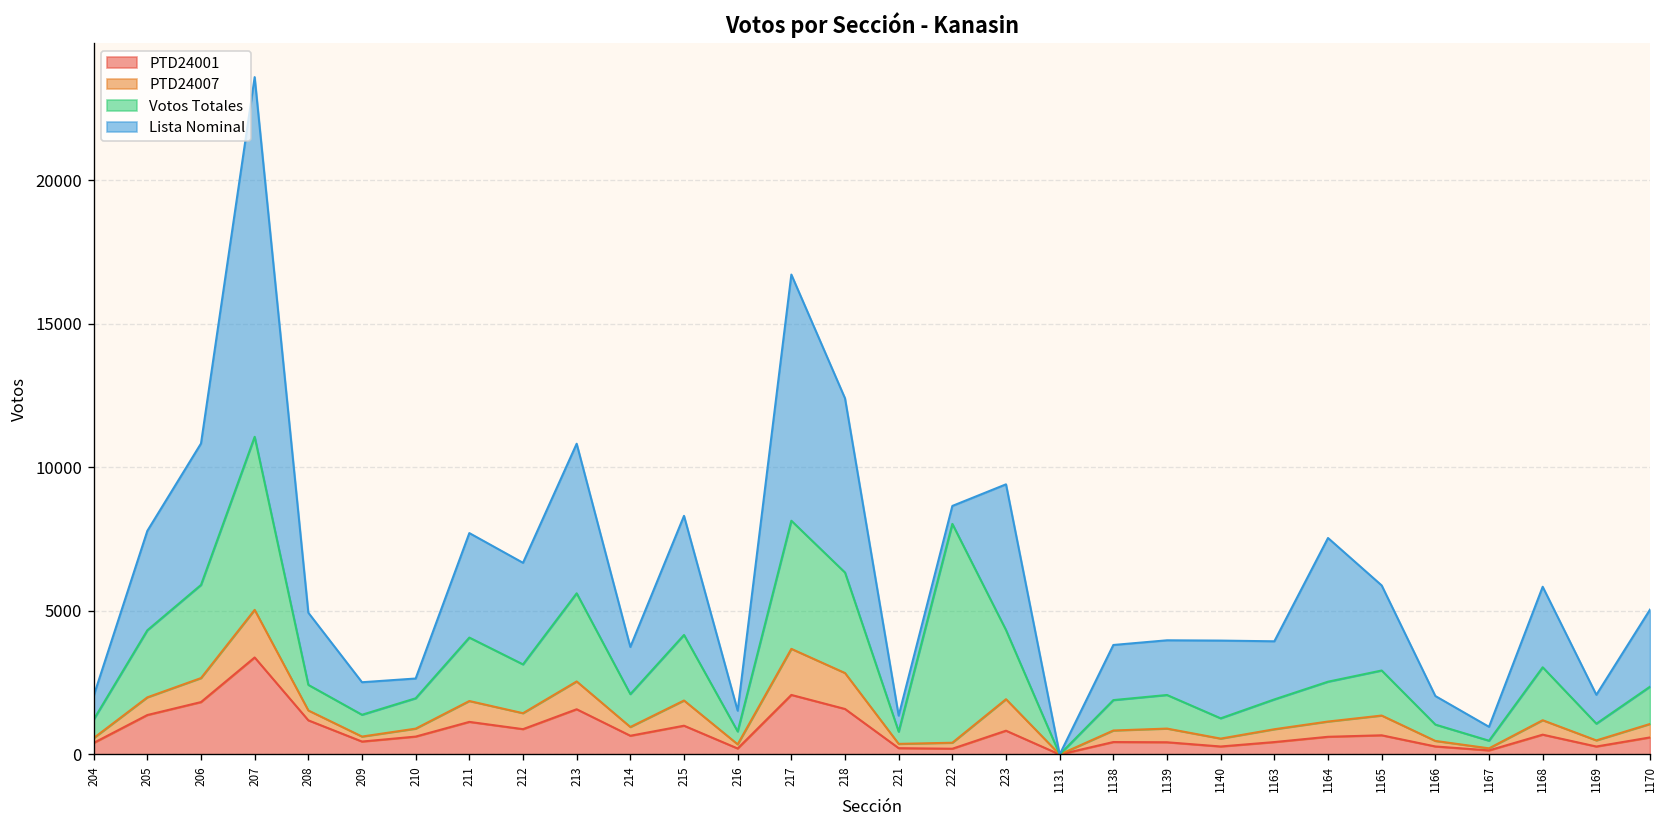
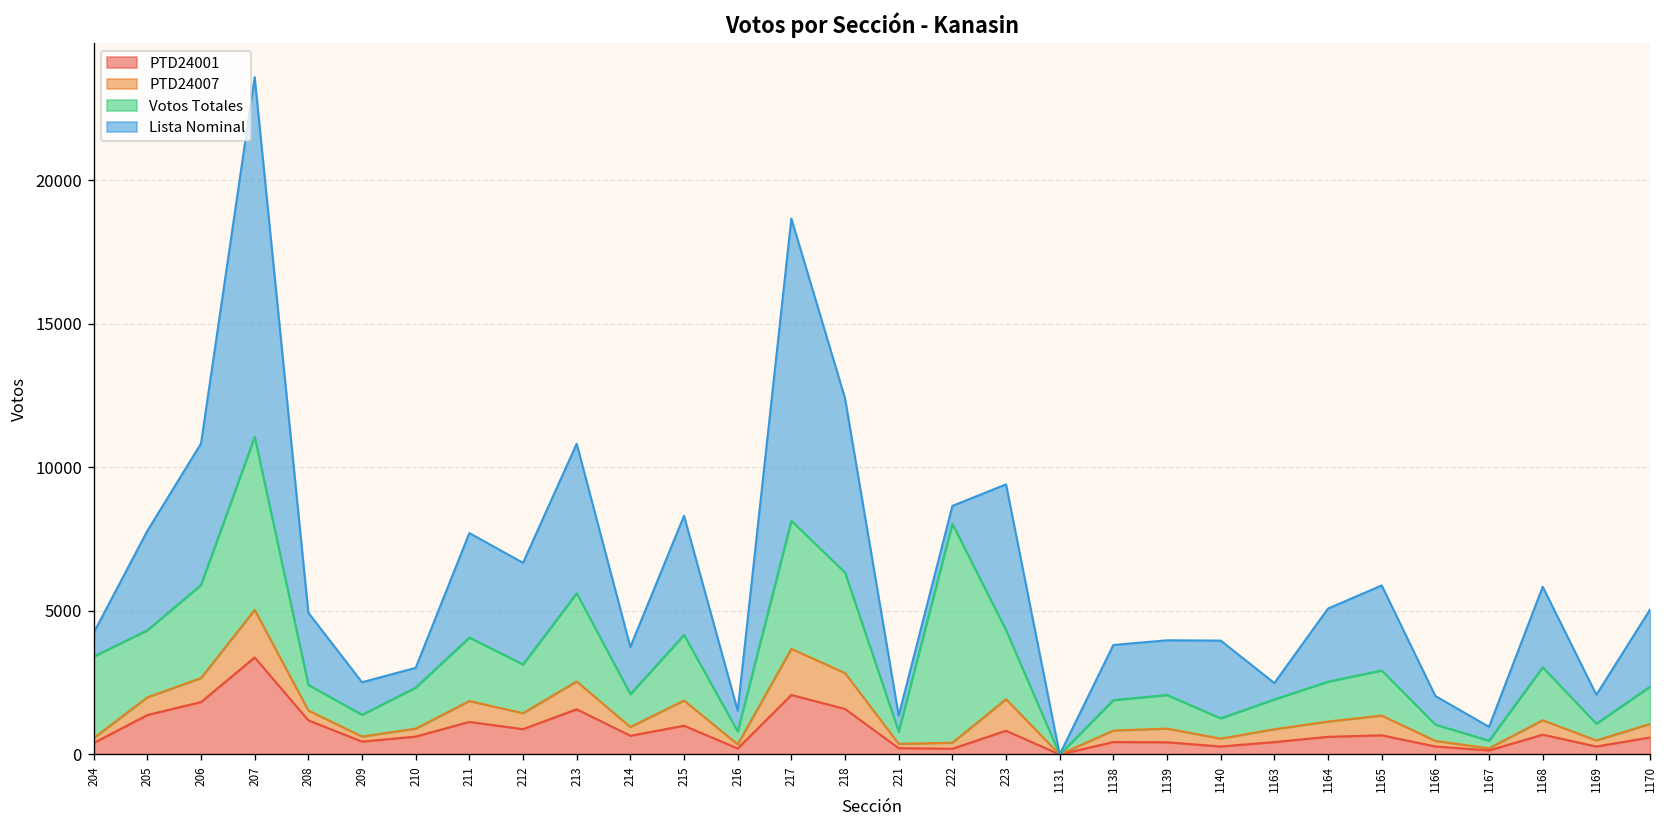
  {
    "Votos Totales": {
-     "204": 600,
+     "204": 2800,
      "205": 2300,
      "206": 3200,
      "207": 6000,
      "208": 900,
      "209": 800,
-     "210": 1100,
+     "210": 1400,
      "211": 2200,
      "212": 1700,
      "213": 3100,
      "214": 1100,
      "215": 2300,
      "216": 400,
      "217": 4500,
      "218": 3500,
      "221": 400,
      "222": 7600,
      "223": 2400,
      "1138": 1100,
      "1139": 1200,
      "1140": 700,
      "1163": 1000,
      "1164": 1400,
      "1165": 1600,
      "1166": 600,
      "1167": 300,
      "1168": 1800,
      "1169": 600,
      "1170": 1300
    },
    "Lista Nominal": {
      "204": 800,
      "205": 3500,
      "206": 4900,
      "207": 12500,
      "208": 2500,
      "209": 1100,
      "210": 700,
      "211": 3600,
      "212": 3500,
      "213": 5200,
      "214": 1600,
      "215": 4100,
      "216": 700,
-     "217": 8600,
+     "217": 10500,
      "218": 6100,
      "221": 600,
      "222": 600,
      "223": 5100,
      "1138": 1900,
      "1139": 1900,
      "1140": 2700,
-     "1163": 2000,
-     "1164": 5000,
+     "1163": 600,
+     "1164": 2500,
      "1165": 3000,
      "1166": 1000,
      "1167": 500,
      "1168": 2800,
      "1169": 1000,
      "1170": 2700
    }
  }
